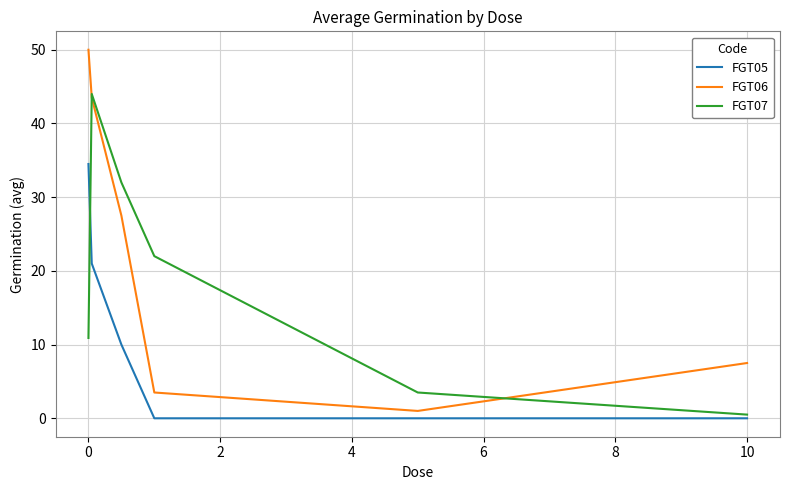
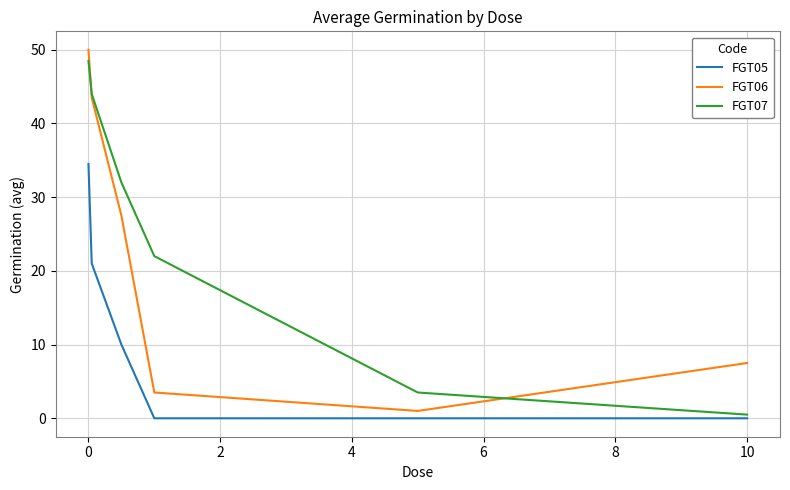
  {
    "FGT05": {
      "0": 35,
      "10": 0
    },
    "FGT06": {
      "0": 50,
      "10": 8
    },
    "FGT07": {
-     "0": 11,
+     "0": 49,
      "10": 1
    }
  }
